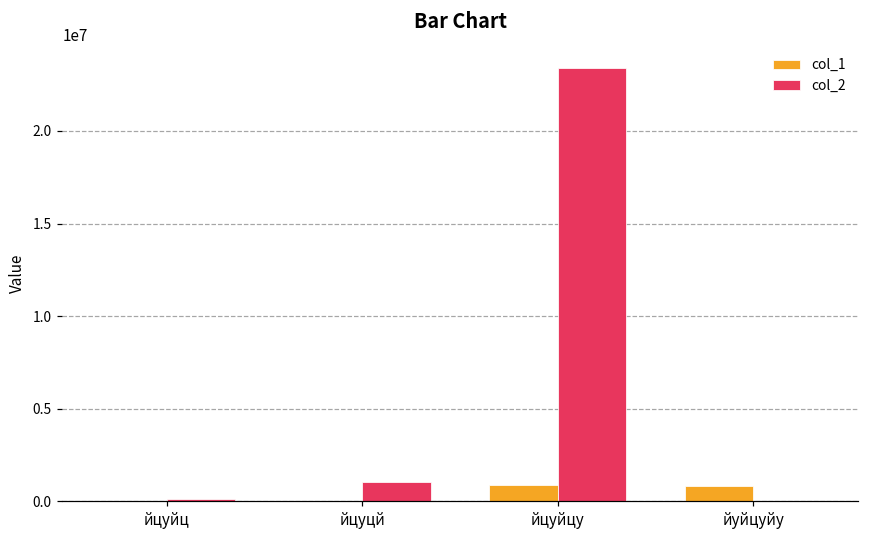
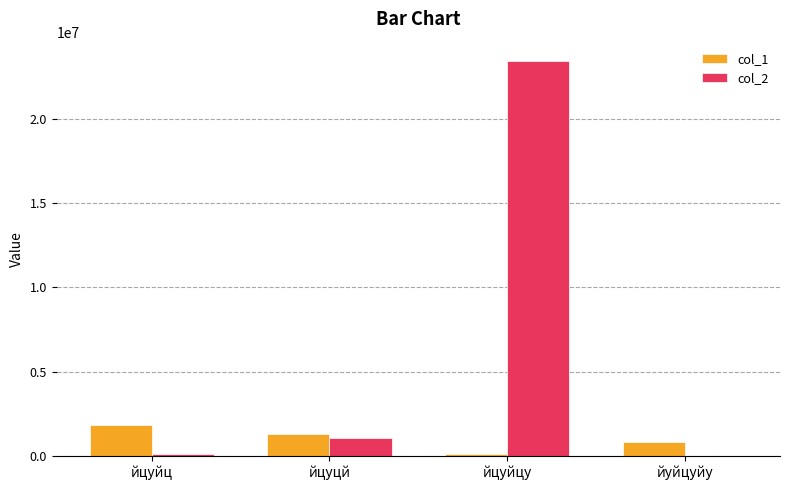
  {
    "col_1": {
-     "йцуйц": 0,
-     "йцуцй": 0,
-     "йцуйцу": 900000,
+     "йцуйц": 1800000,
+     "йцуцй": 1300000,
+     "йцуйцу": 100000,
      "йуйцуйу": 800000
    },
    "col_2": {
      "йцуцй": 1000000,
      "йцуйцу": 23400000
    }
  }
